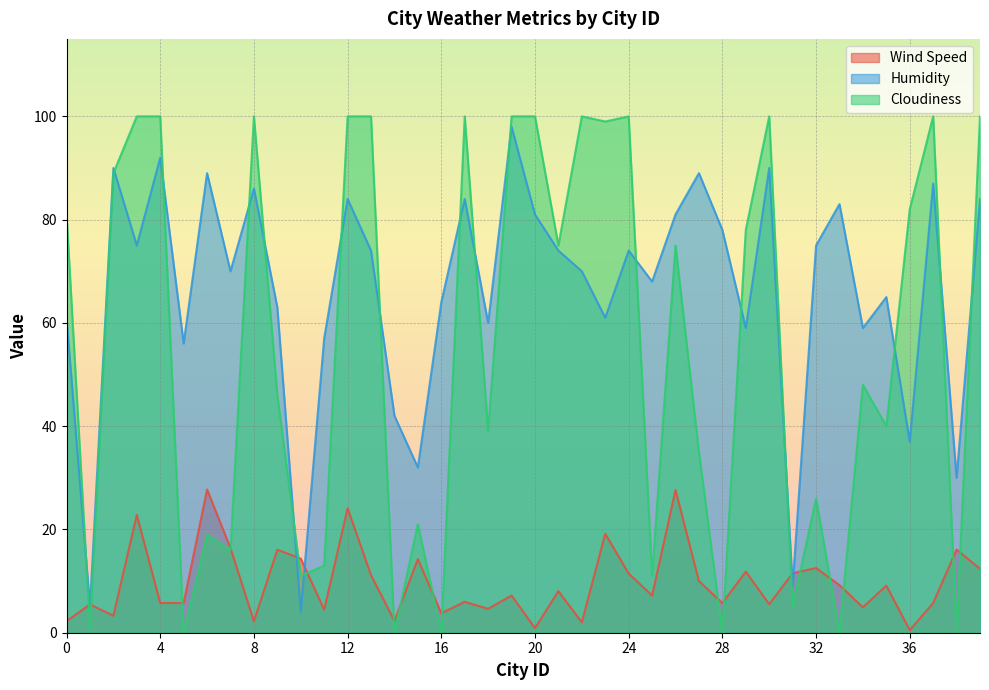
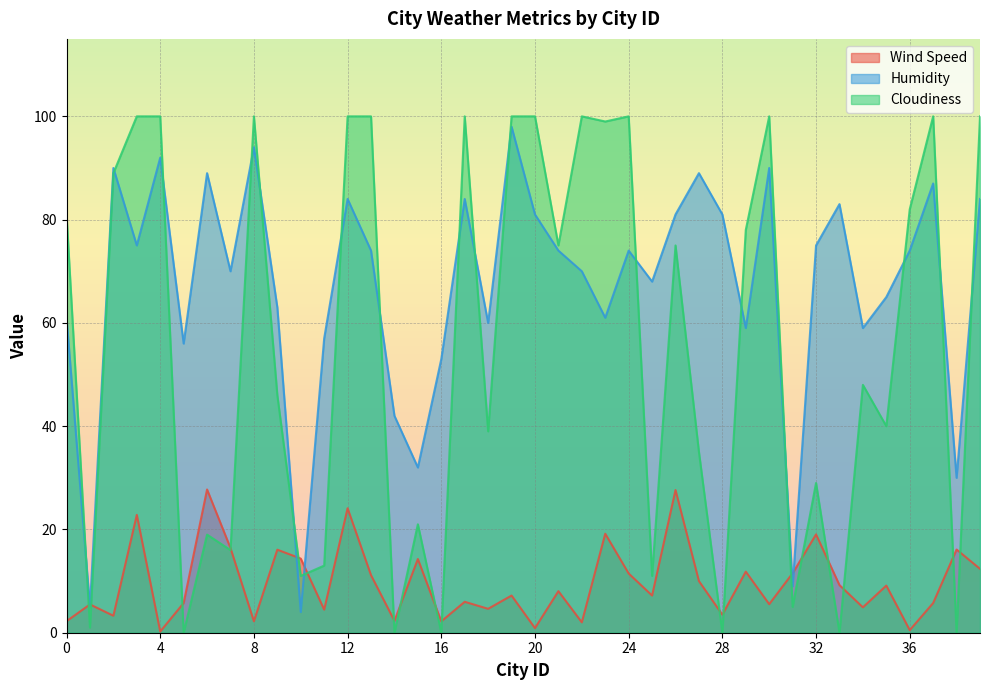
  {
    "Wind Speed": {
      "0": 2,
-     "4": 6,
+     "4": 0,
      "8": 2,
      "12": 24,
-     "16": 4,
+     "16": 2,
      "20": 1,
      "24": 11,
-     "28": 6,
-     "32": 13,
+     "28": 3,
+     "32": 19,
      "36": 1
    },
    "Humidity": {
      "0": 61,
      "4": 92,
-     "8": 86,
+     "8": 94,
      "12": 84,
-     "16": 64,
+     "16": 53,
      "20": 81,
      "24": 74,
-     "28": 78,
+     "28": 81,
      "32": 75,
-     "36": 37
+     "36": 74
    },
    "Cloudiness": {
      "0": 81,
      "4": 100,
      "8": 100,
      "12": 100,
      "16": 0,
      "20": 100,
      "24": 100,
      "28": 0,
-     "32": 26,
+     "32": 29,
      "36": 82
    }
  }
